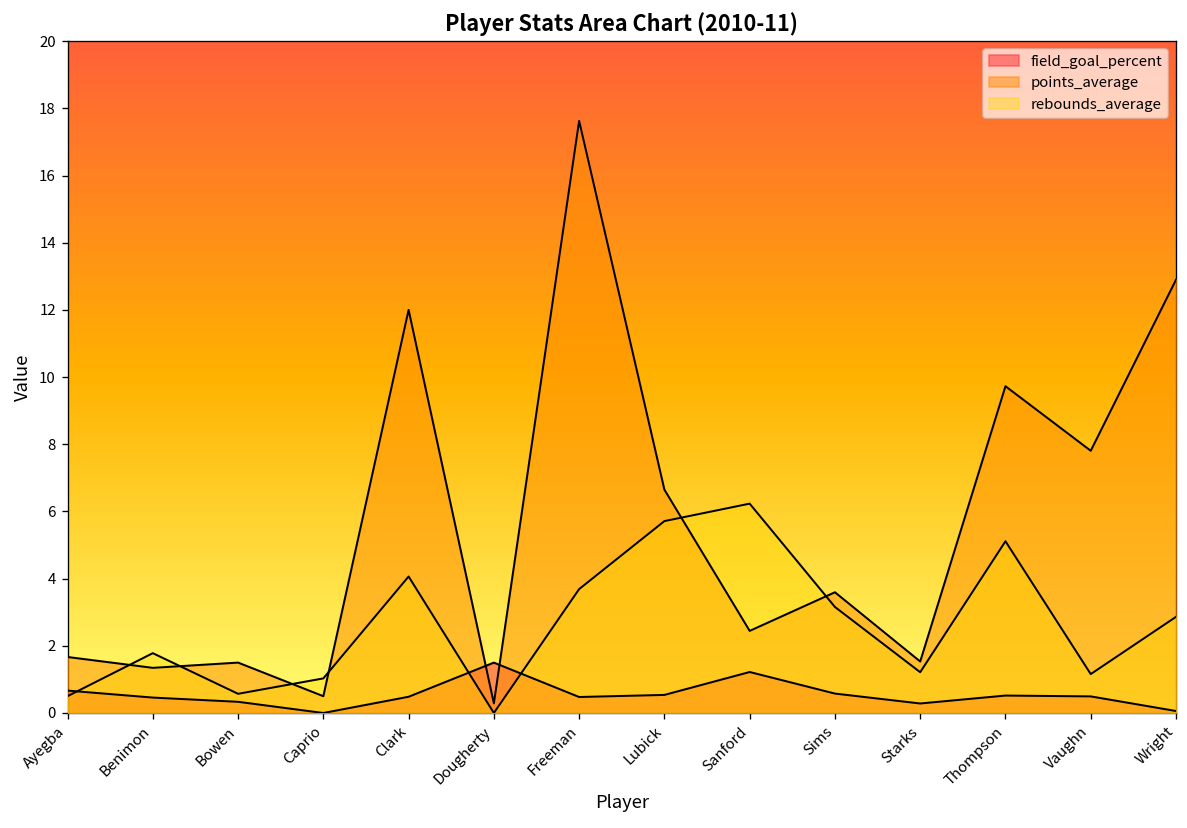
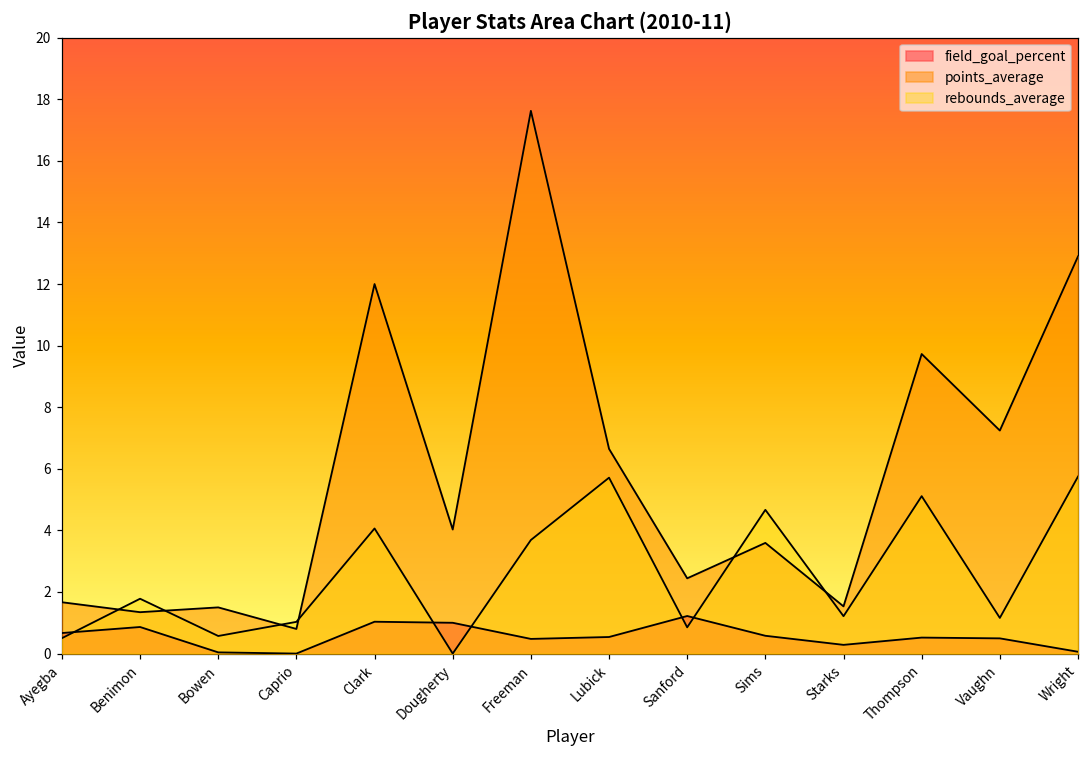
  {
    "field_goal_percent": {
      "Ayegba": 0.7,
-     "Benimon": 0.5,
-     "Bowen": 0.3,
+     "Benimon": 0.9,
+     "Bowen": 0.0,
      "Caprio": 0.0,
-     "Clark": 0.5,
-     "Dougherty": 1.5,
+     "Clark": 1.0,
+     "Dougherty": 1.0,
      "Freeman": 0.5,
      "Lubick": 0.5,
      "Sanford": 1.2,
      "Sims": 0.6,
      "Starks": 0.3,
      "Thompson": 0.5,
      "Vaughn": 0.5,
      "Wright": 0.1
    },
    "points_average": {
      "Ayegba": 1.7,
      "Benimon": 1.3,
      "Bowen": 1.5,
-     "Caprio": 0.5,
+     "Caprio": 0.8,
      "Clark": 12.0,
-     "Dougherty": 0.3,
+     "Dougherty": 4.0,
      "Freeman": 17.6,
      "Lubick": 6.6,
      "Sanford": 2.4,
      "Sims": 3.6,
      "Starks": 1.5,
      "Thompson": 9.7,
-     "Vaughn": 7.8,
+     "Vaughn": 7.2,
      "Wright": 12.9
    },
    "rebounds_average": {
      "Ayegba": 0.5,
      "Benimon": 1.8,
      "Bowen": 0.6,
      "Caprio": 1.0,
      "Clark": 4.1,
      "Dougherty": 0.0,
      "Freeman": 3.7,
      "Lubick": 5.7,
-     "Sanford": 6.2,
-     "Sims": 3.2,
+     "Sanford": 0.9,
+     "Sims": 4.7,
      "Starks": 1.2,
      "Thompson": 5.1,
      "Vaughn": 1.2,
-     "Wright": 2.9
+     "Wright": 5.7
    }
  }
